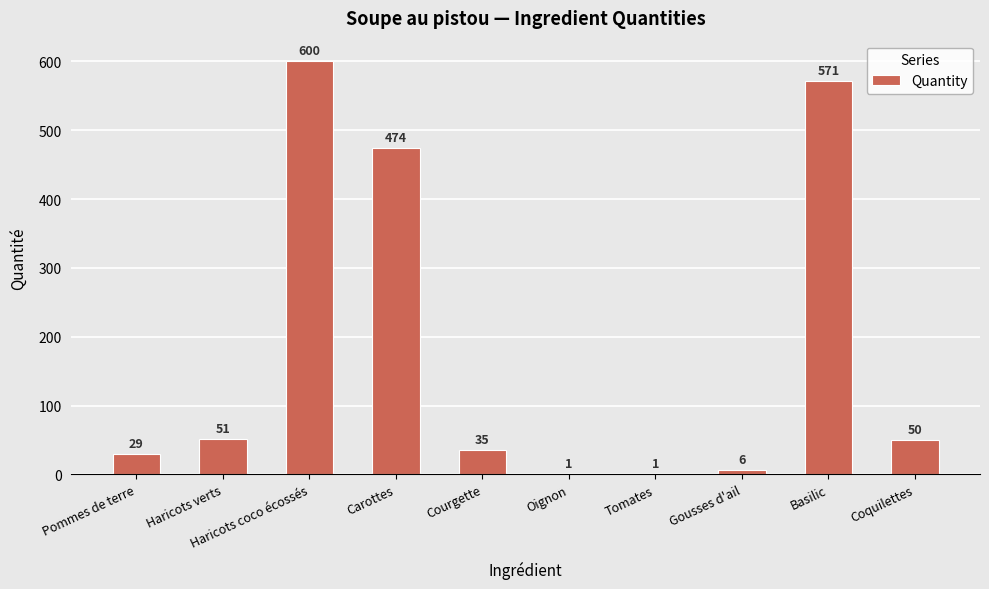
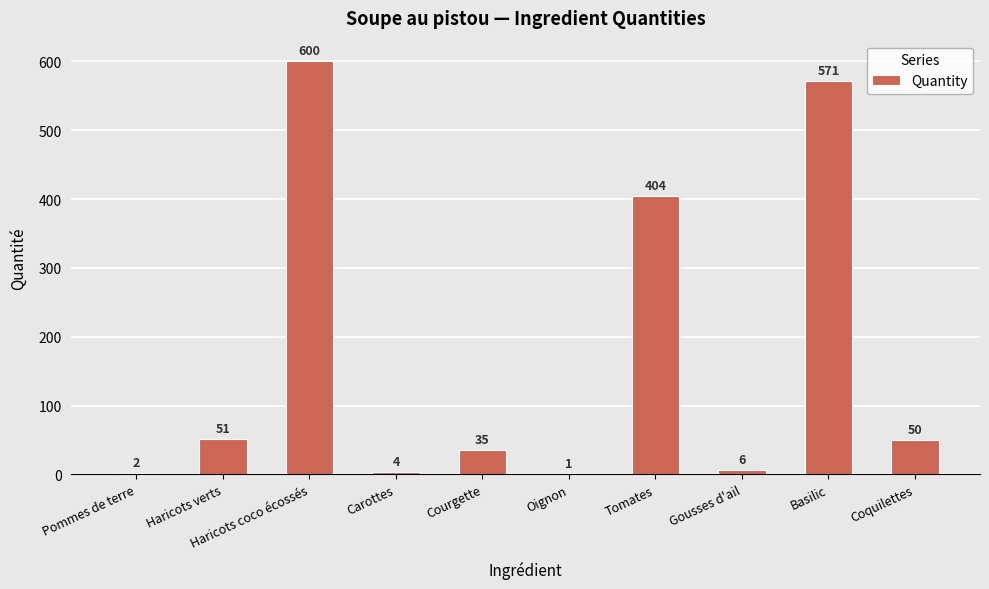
  {
-   "Pommes de terre": 29,
+   "Pommes de terre": 2,
    "Haricots verts": 51,
    "Haricots coco écossés": 600,
-   "Carottes": 474,
+   "Carottes": 4,
    "Courgette": 35,
    "Oignon": 1,
-   "Tomates": 1,
+   "Tomates": 404,
    "Gousses d'ail": 6,
    "Basilic": 571,
    "Coquilettes": 50
  }
